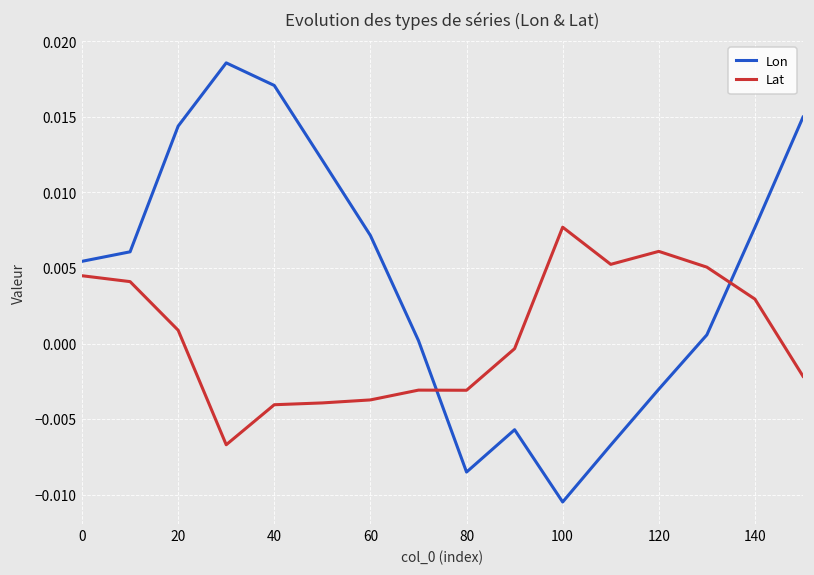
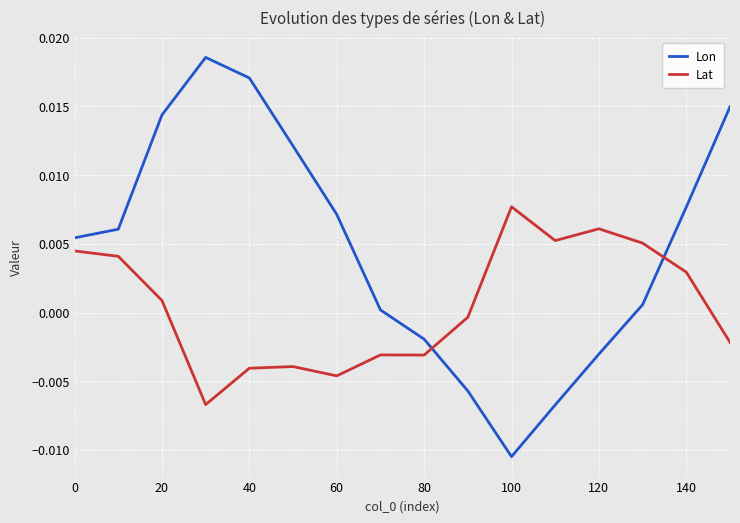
  {
    "Lon": {
      "0": 0.0054,
      "20": 0.0144,
      "40": 0.0171,
      "60": 0.0071,
-     "80": -0.0085,
+     "80": -0.0019,
      "100": -0.0105,
      "120": -0.0030,
      "140": 0.0077
    },
    "Lat": {
      "0": 0.0045,
      "20": 0.0009,
      "40": -0.0040,
-     "60": -0.0037,
+     "60": -0.0046,
      "80": -0.0031,
      "100": 0.0077,
      "120": 0.0061,
      "140": 0.0029
    }
  }
